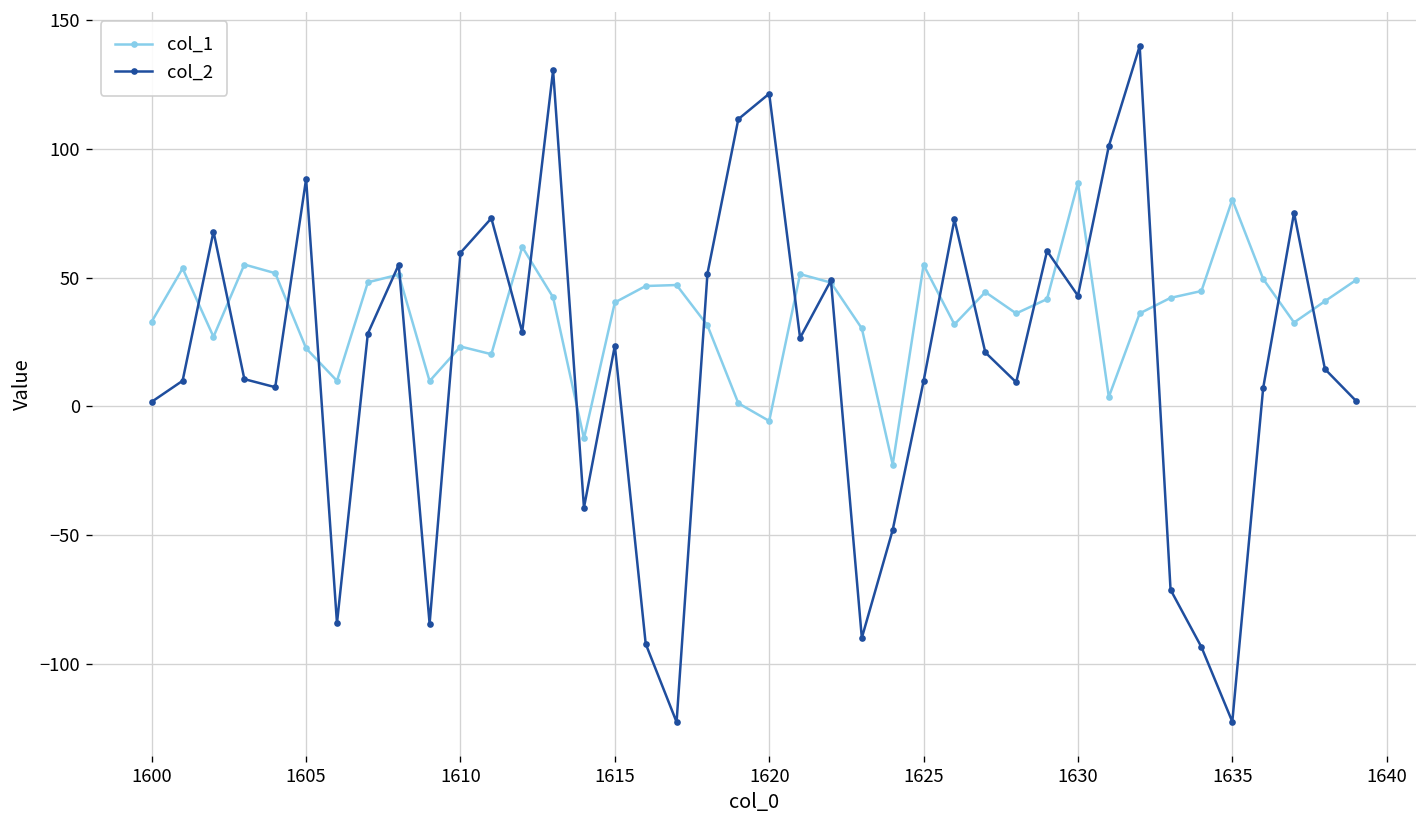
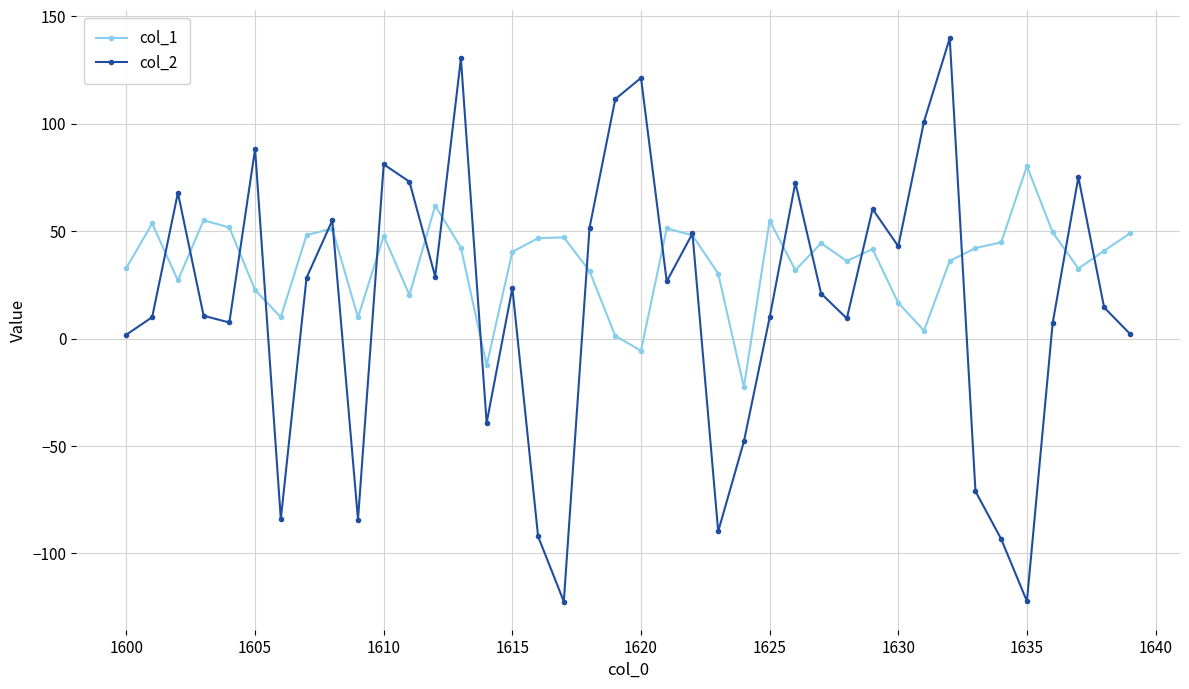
  {
    "col_1": {
      "1600": 33,
      "1605": 23,
-     "1610": 23,
+     "1610": 48,
      "1615": 40,
      "1620": -6,
      "1625": 55,
-     "1630": 87,
+     "1630": 17,
      "1635": 80
    },
    "col_2": {
      "1600": 2,
      "1605": 88,
-     "1610": 60,
+     "1610": 81,
      "1615": 24,
      "1620": 121,
      "1625": 10,
      "1630": 43,
      "1635": -122
    }
  }
